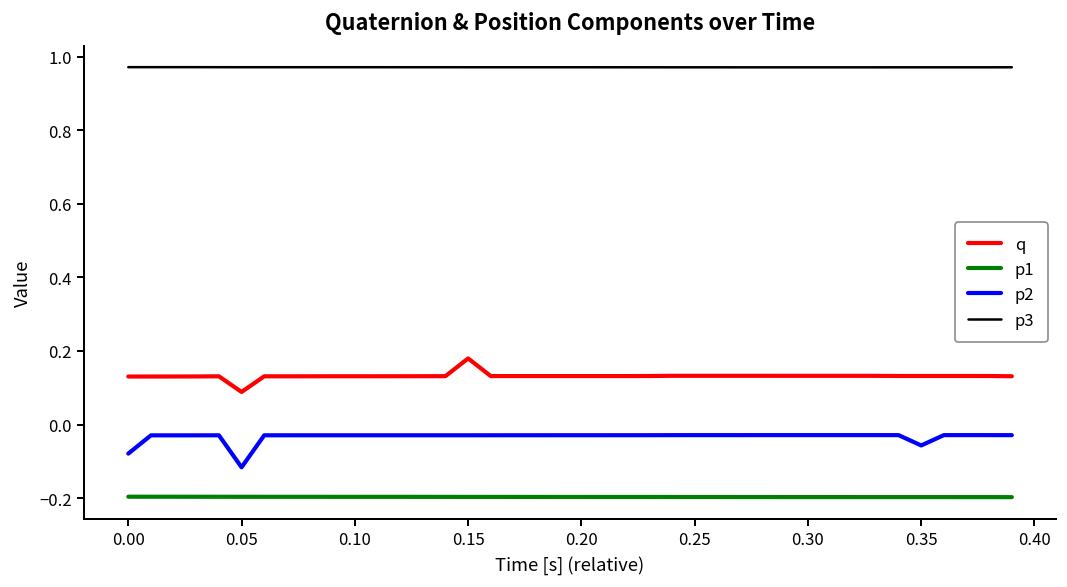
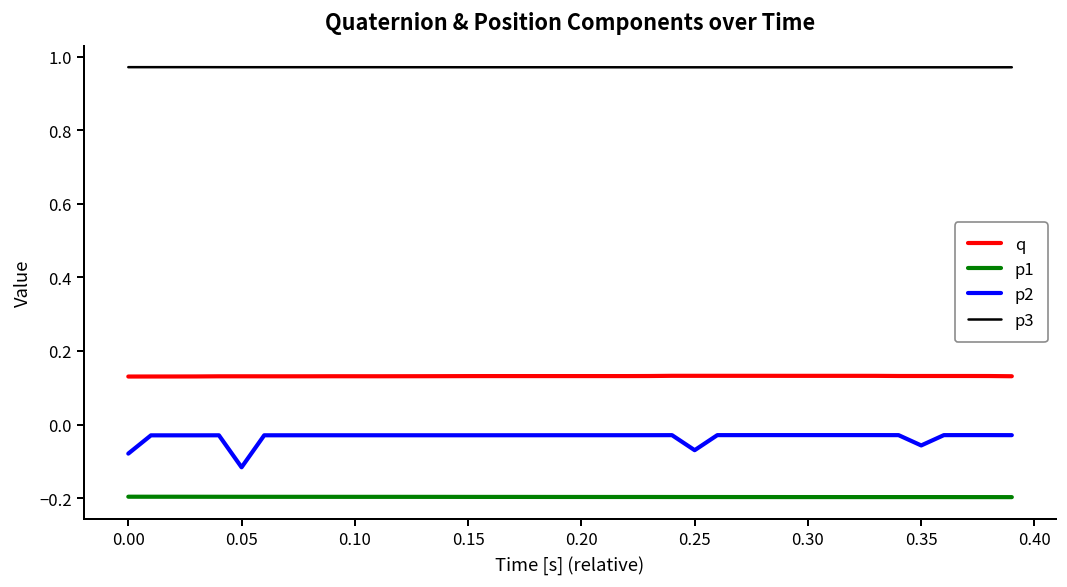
  {
    "q": {
      "0.00": 0.13,
-     "0.05": 0.09,
+     "0.05": 0.13,
      "0.10": 0.13,
-     "0.15": 0.18,
+     "0.15": 0.13,
      "0.20": 0.13,
      "0.25": 0.13,
      "0.30": 0.13,
      "0.35": 0.13
    },
    "p1": {
      "0.00": -0.20,
      "0.05": -0.20,
      "0.10": -0.20,
      "0.15": -0.20,
      "0.20": -0.20,
      "0.25": -0.20,
      "0.30": -0.20,
      "0.35": -0.20
    },
    "p2": {
      "0.00": -0.08,
      "0.05": -0.12,
      "0.10": -0.03,
      "0.15": -0.03,
      "0.20": -0.03,
-     "0.25": -0.03,
+     "0.25": -0.07,
      "0.30": -0.03,
      "0.35": -0.06
    },
    "p3": {
      "0.00": 0.97,
      "0.05": 0.97,
      "0.10": 0.97,
      "0.15": 0.97,
      "0.20": 0.97,
      "0.25": 0.97,
      "0.30": 0.97,
      "0.35": 0.97
    }
  }
